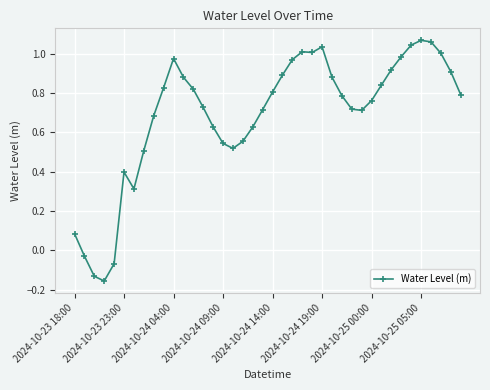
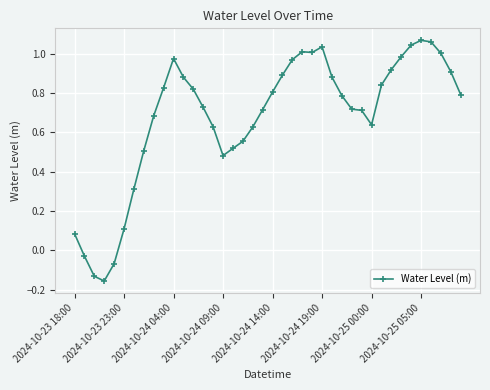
  {
    "2024-10-23 18:00": 0.09,
-   "2024-10-23 23:00": 0.40,
+   "2024-10-23 23:00": 0.11,
    "2024-10-24 04:00": 0.97,
-   "2024-10-24 09:00": 0.54,
+   "2024-10-24 09:00": 0.48,
    "2024-10-24 14:00": 0.80,
    "2024-10-24 19:00": 1.03,
-   "2024-10-25 00:00": 0.76,
+   "2024-10-25 00:00": 0.64,
    "2024-10-25 05:00": 1.07
  }
